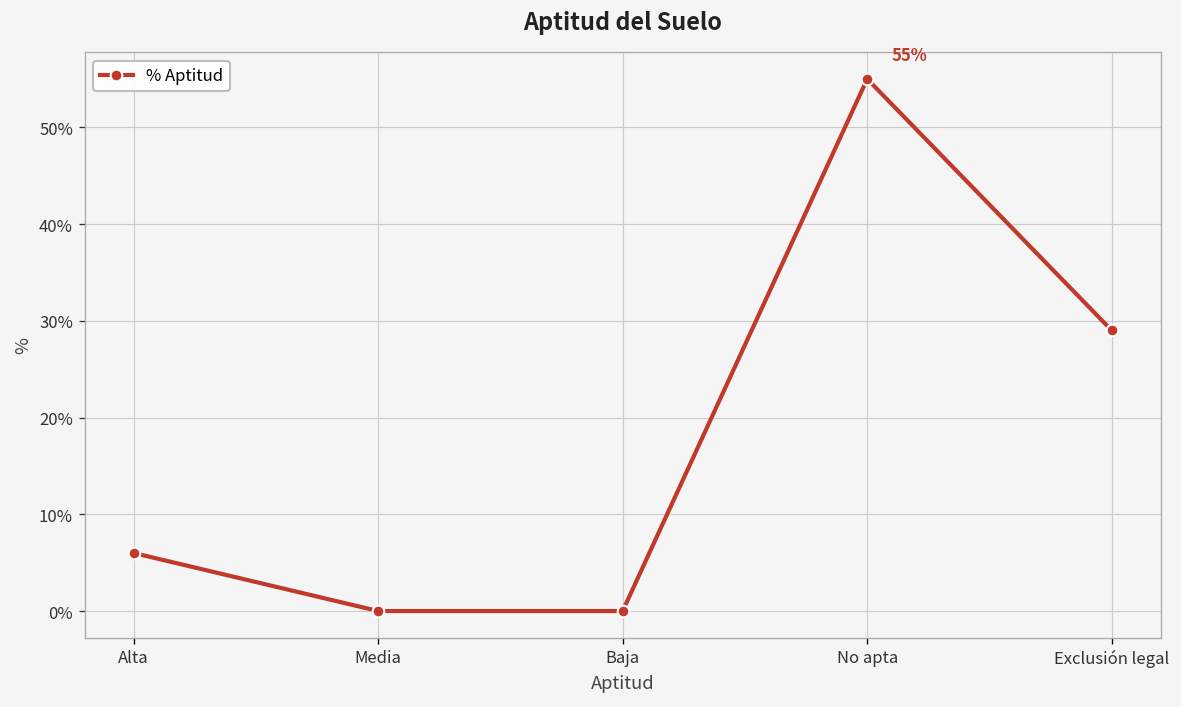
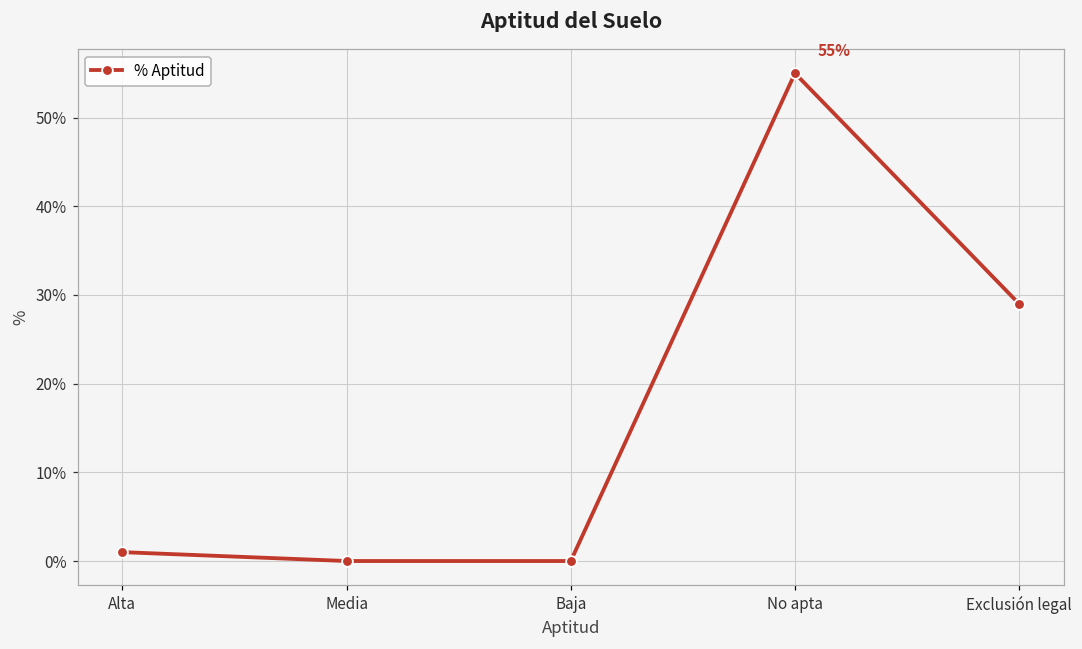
  {
-   "Alta": "6%",
+   "Alta": "1%",
    "Media": "0%",
    "Baja": "0%",
    "Exclusión legal": "29%"
  }
